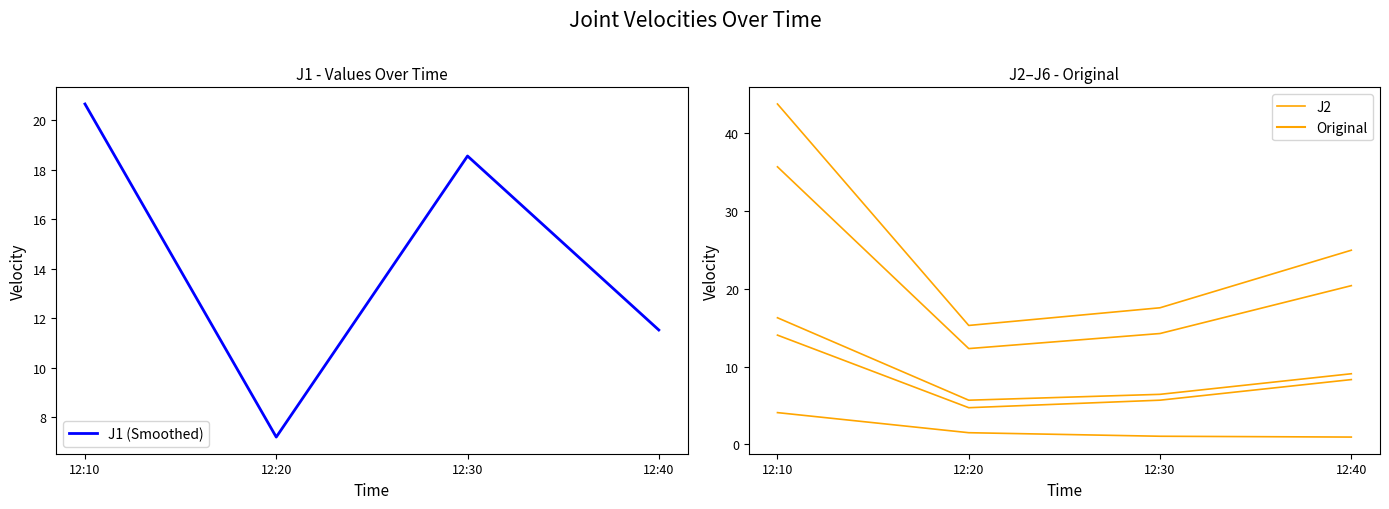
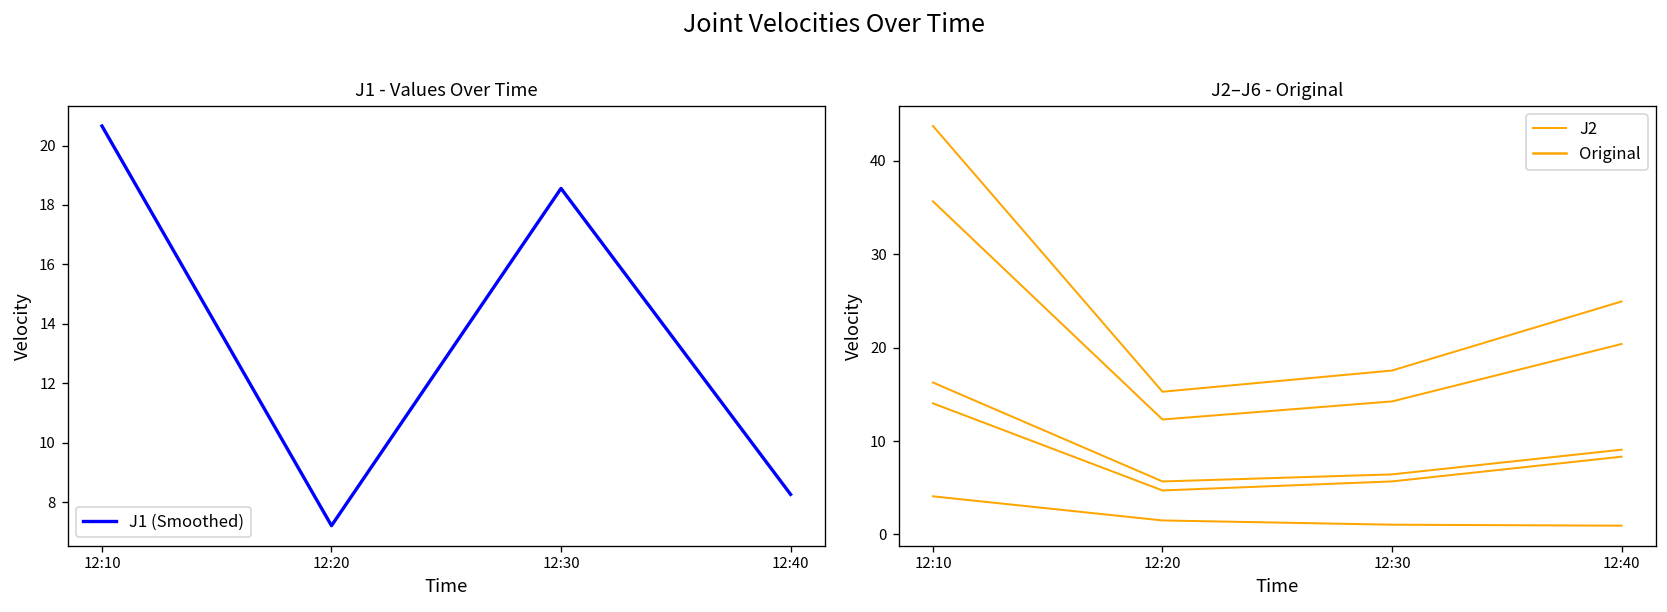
  {
    "J1 - Values Over Time": {
      "12:10": 20.7,
      "12:20": 7.2,
      "12:30": 18.6,
-     "12:40": 11.5
+     "12:40": 8.3
    }
  }
